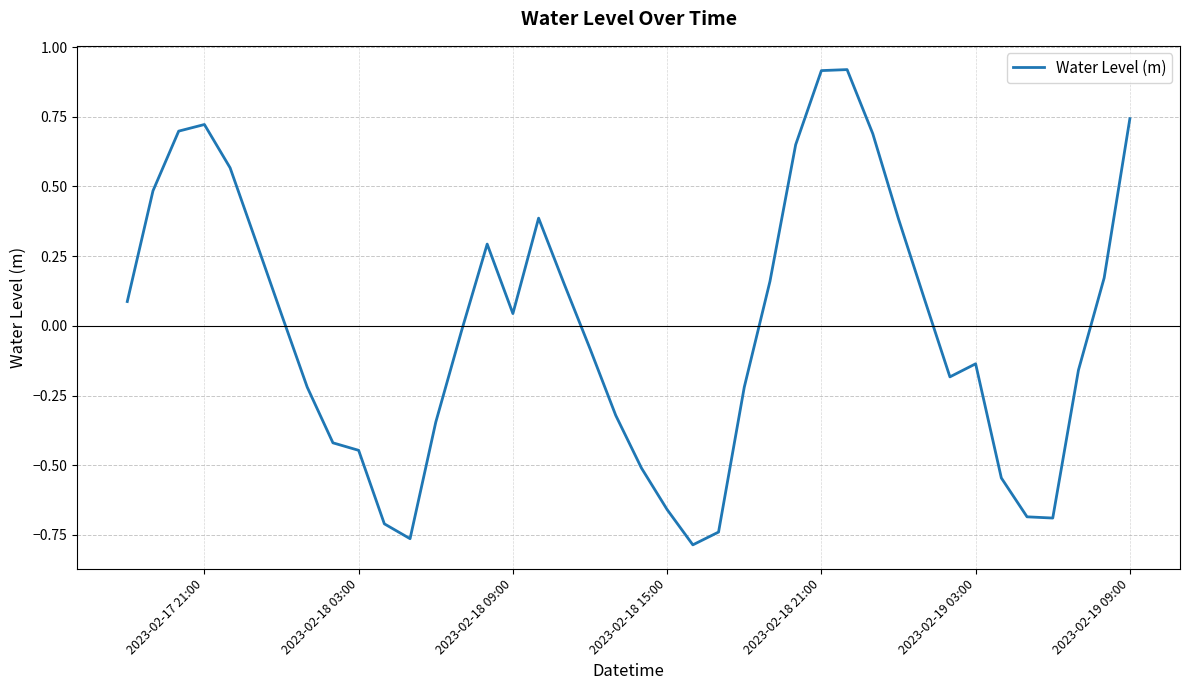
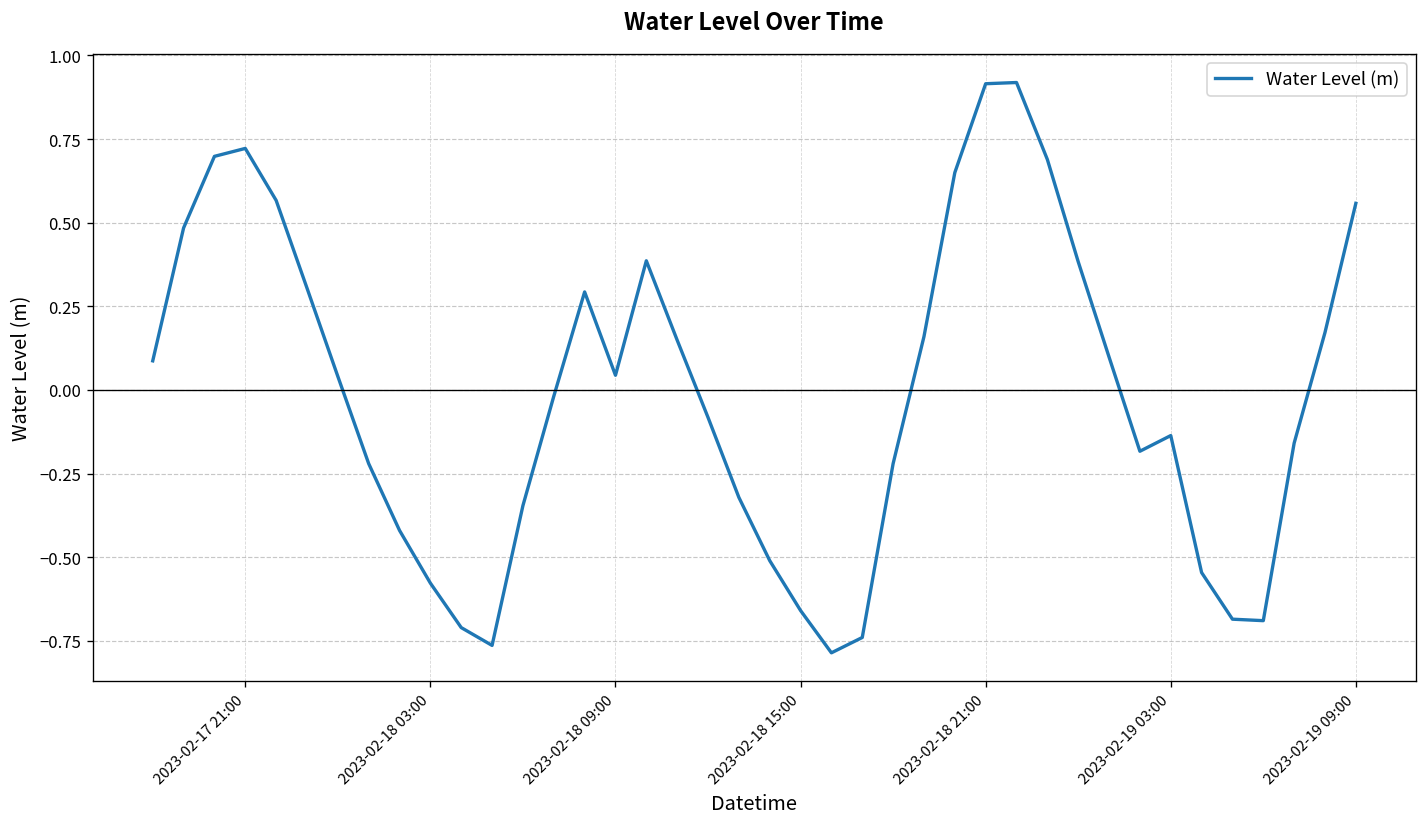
  {
    "2023-02-17 21:00": 0.72,
-   "2023-02-18 03:00": -0.45,
+   "2023-02-18 03:00": -0.58,
    "2023-02-18 09:00": 0.04,
    "2023-02-18 15:00": -0.66,
    "2023-02-18 21:00": 0.92,
    "2023-02-19 03:00": -0.14,
-   "2023-02-19 09:00": 0.74
+   "2023-02-19 09:00": 0.56
  }
